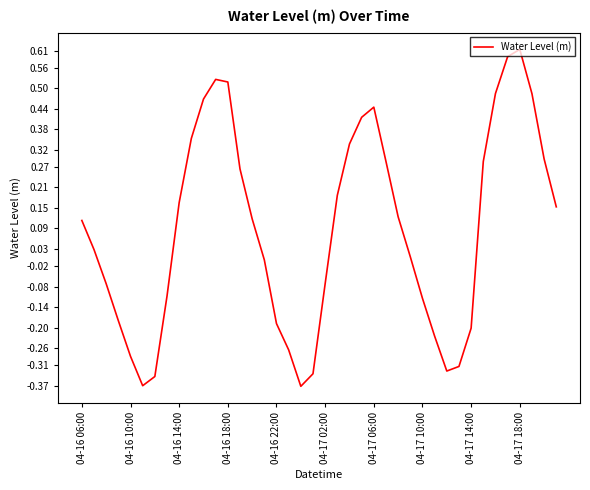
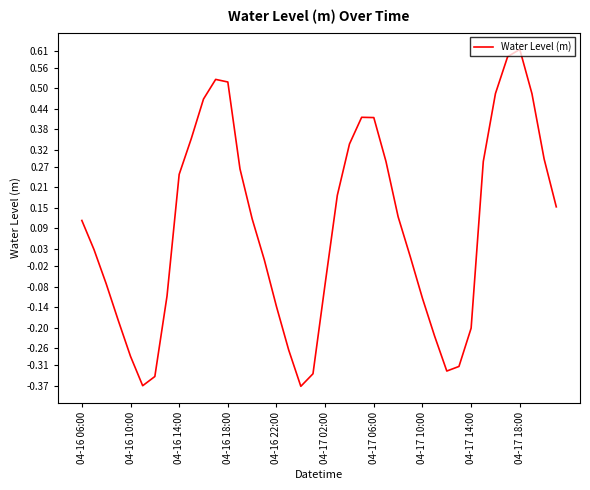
  {
    "04-16 06:00": 0.11,
    "04-16 10:00": -0.28,
-   "04-16 14:00": 0.17,
+   "04-16 14:00": 0.25,
    "04-16 18:00": 0.52,
-   "04-16 22:00": -0.19,
+   "04-16 22:00": -0.14,
    "04-17 02:00": -0.07,
-   "04-17 06:00": 0.44,
+   "04-17 06:00": 0.41,
    "04-17 10:00": -0.11,
    "04-17 14:00": -0.20
  }
